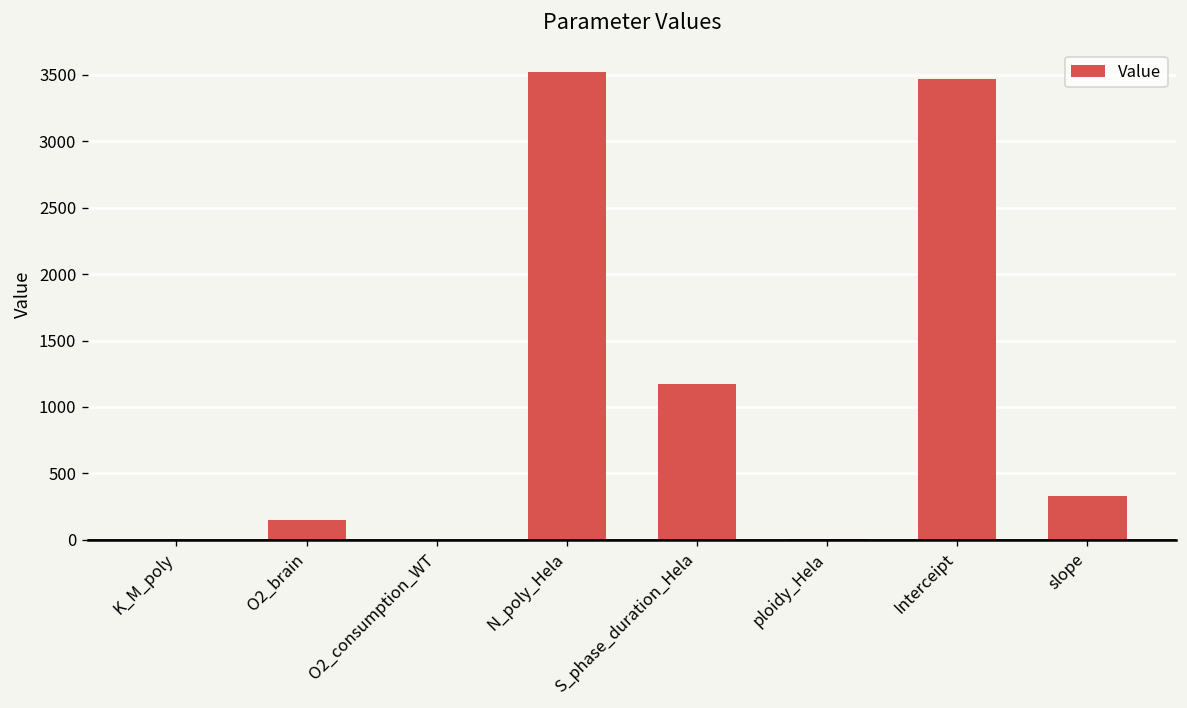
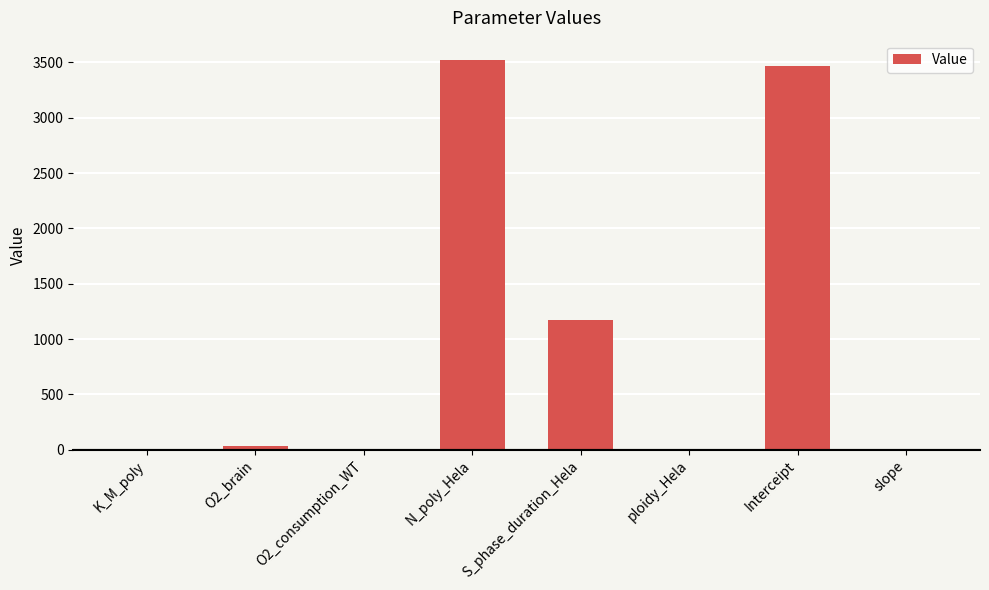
  {
-   "O2_brain": 150,
+   "O2_brain": 30,
    "N_poly_Hela": 3520,
    "S_phase_duration_Hela": 1170,
    "Interceipt": 3470,
-   "slope": 330
+   "slope": 0
  }
